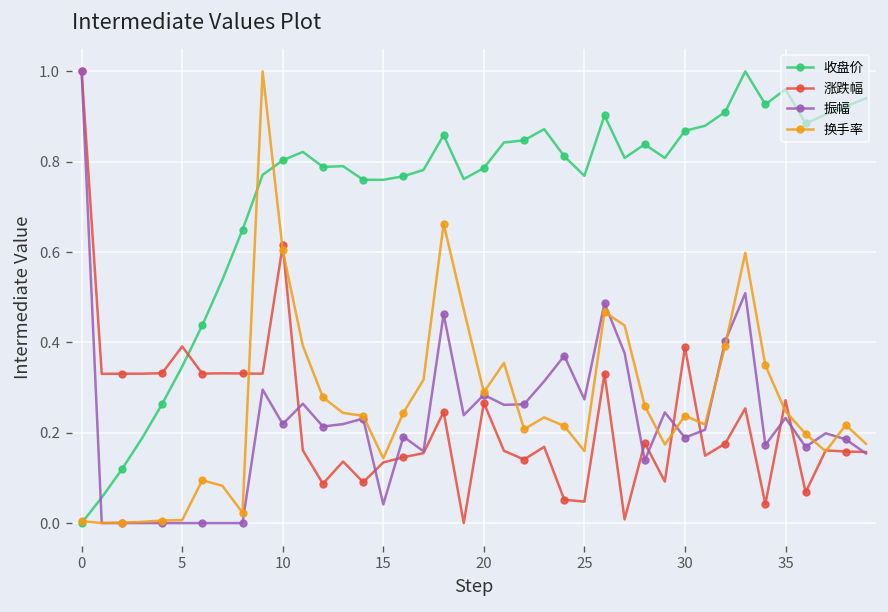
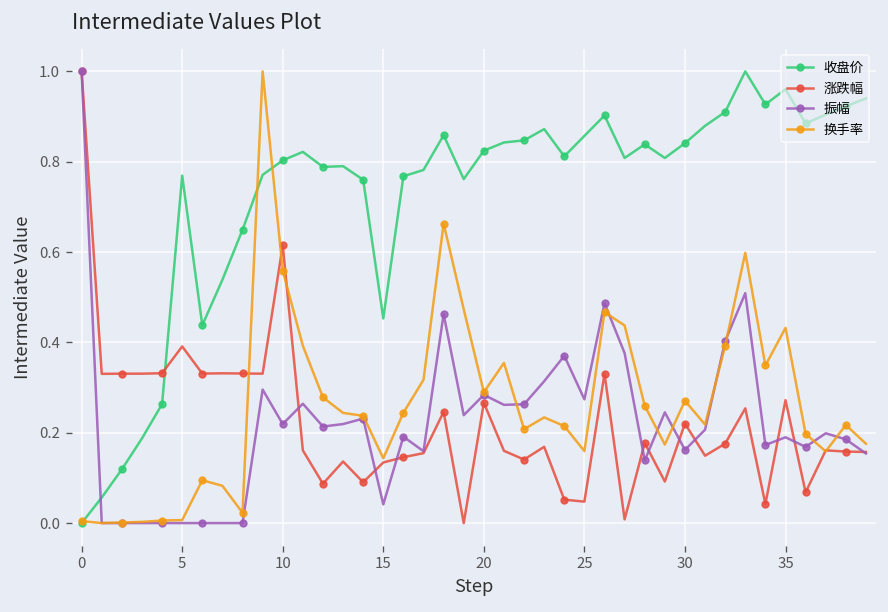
  {
    "收盘价": {
-     "5": 0.35,
+     "5": 0.77,
      "10": 0.80,
-     "15": 0.76,
-     "20": 0.79,
-     "25": 0.77,
-     "30": 0.87
+     "15": 0.45,
+     "20": 0.82,
+     "25": 0.86,
+     "30": 0.84
    },
    "涨跌幅": {
      "5": 0.39,
      "10": 0.61,
      "15": 0.13,
      "20": 0.27,
      "25": 0.05,
-     "30": 0.39,
+     "30": 0.22,
      "35": 0.27
    },
    "振幅": {
      "10": 0.22,
      "15": 0.04,
      "25": 0.27,
-     "30": 0.19,
-     "35": 0.23
+     "30": 0.16,
+     "35": 0.19
    },
    "换手率": {
-     "10": 0.60,
+     "10": 0.56,
      "15": 0.14,
      "25": 0.16,
-     "30": 0.24,
-     "35": 0.25
+     "30": 0.27,
+     "35": 0.43
    }
  }
